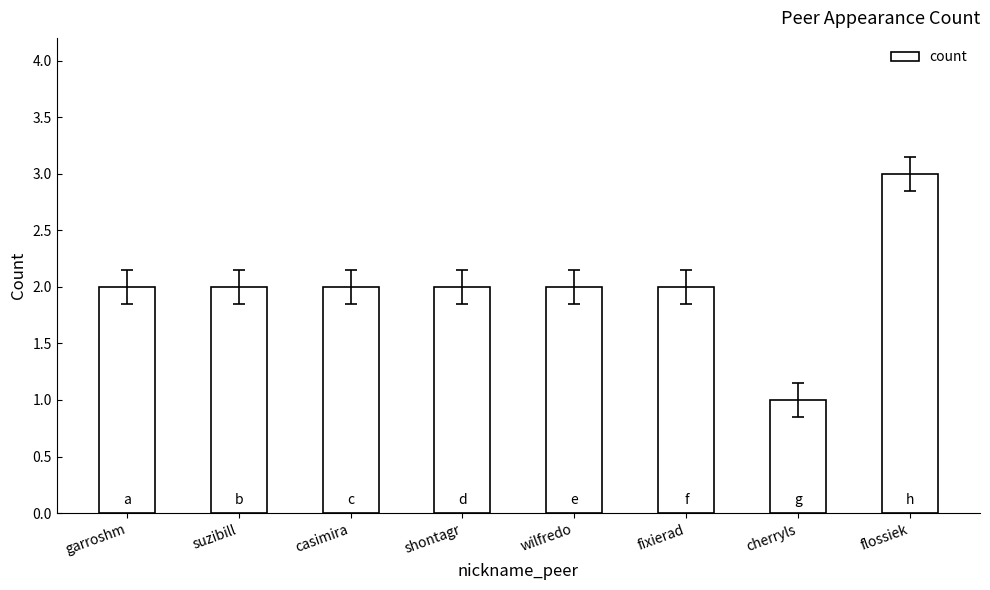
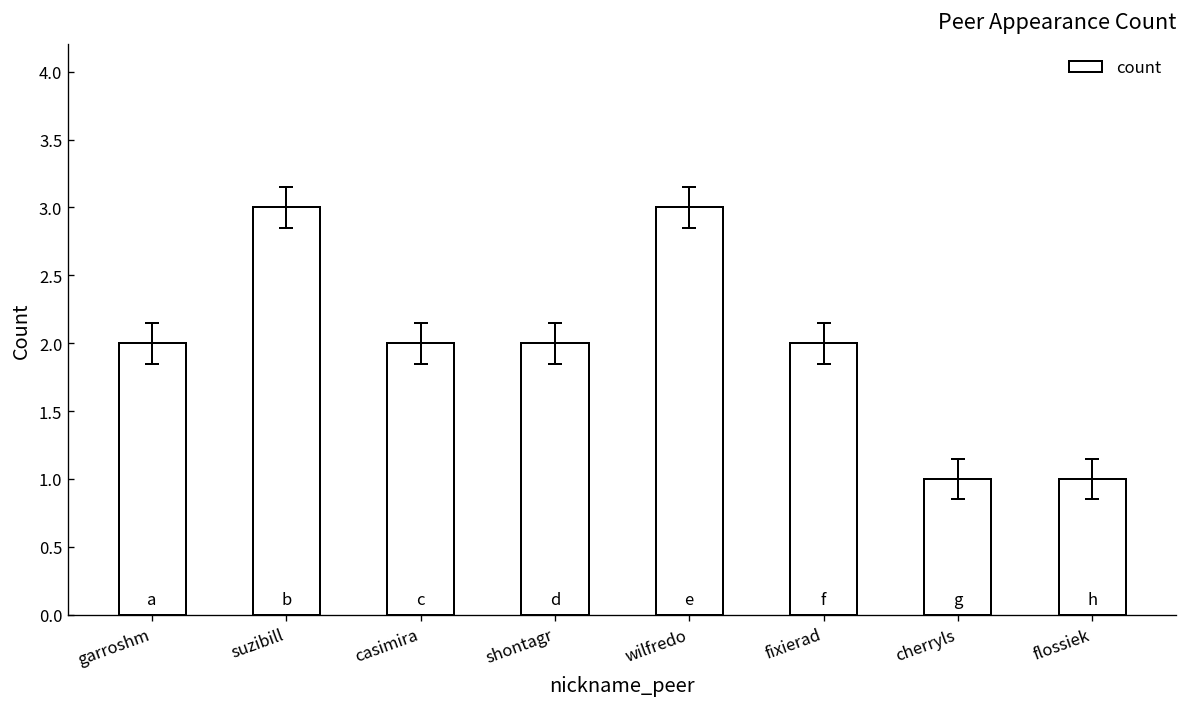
  {
    "count": {
      "garroshm": 2,
-     "suzibill": 2,
+     "suzibill": 3,
      "casimira": 2,
      "shontagr": 2,
-     "wilfredo": 2,
+     "wilfredo": 3,
      "fixierad": 2,
      "cherryls": 1,
-     "flossiek": 3
+     "flossiek": 1
    }
  }
